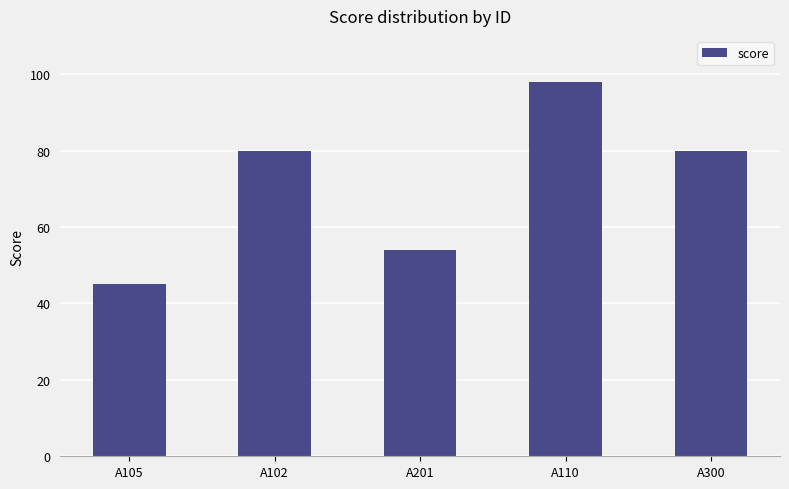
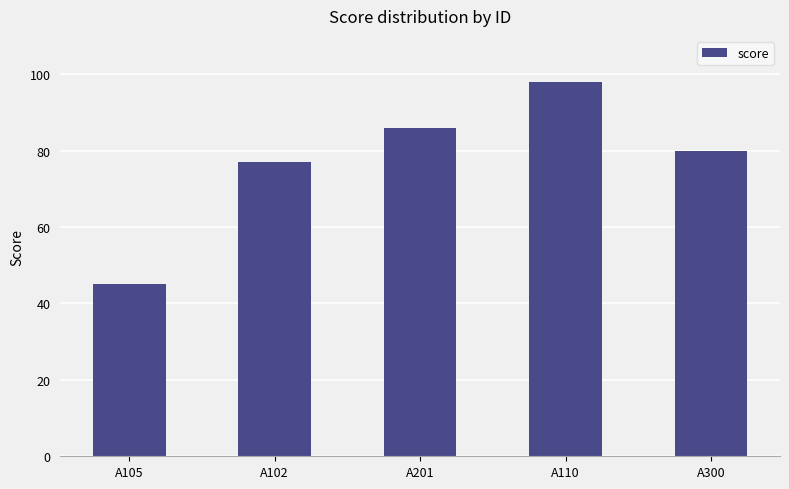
  {
    "A105": 45,
-   "A102": 80,
-   "A201": 54,
+   "A102": 77,
+   "A201": 86,
    "A110": 98,
    "A300": 80
  }
